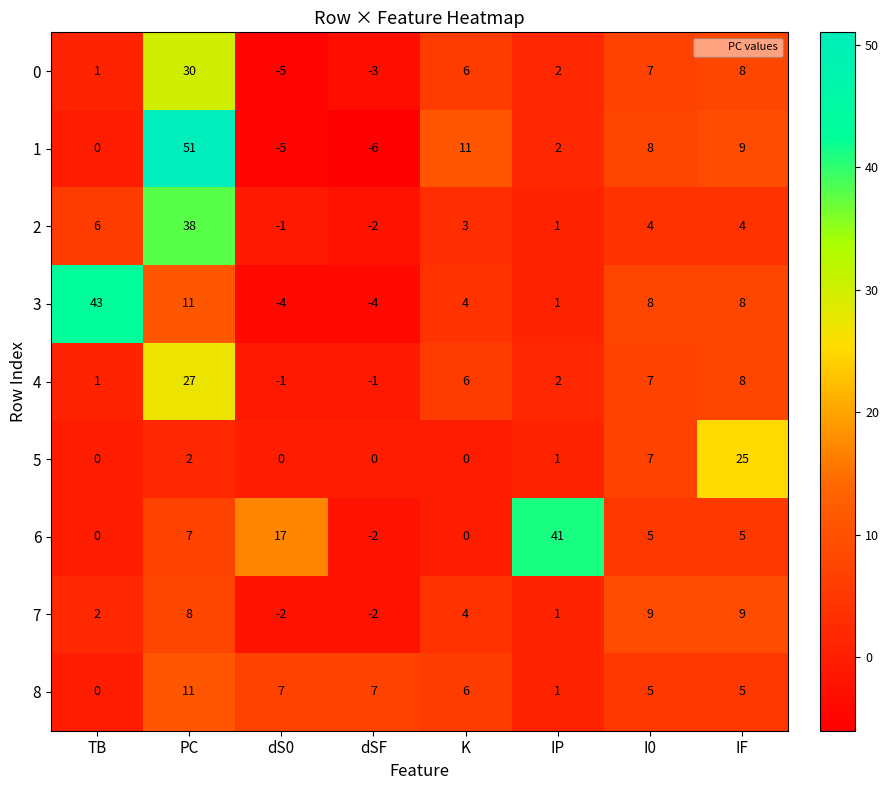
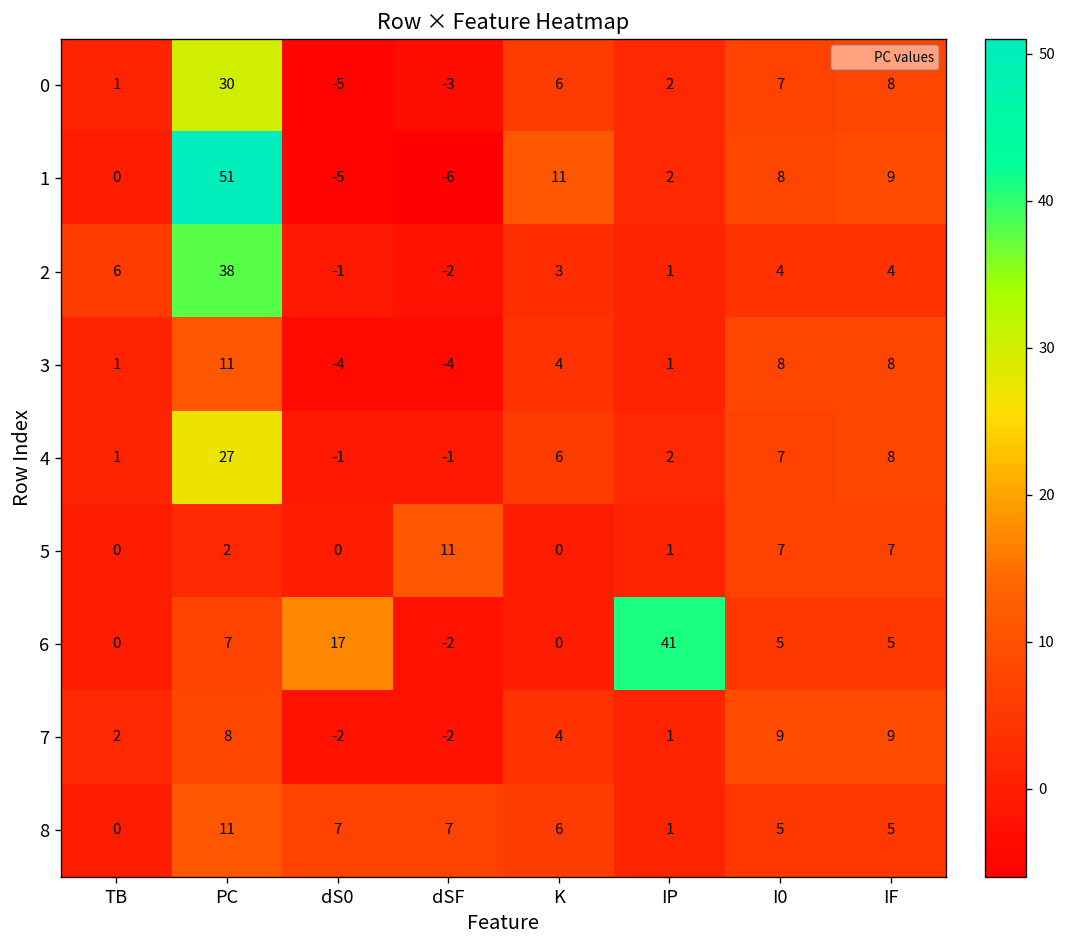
  {
    "0": {
      "TB": 1,
      "PC": 30,
      "dS0": -5,
      "dSF": -3,
      "K": 6,
      "IP": 2,
      "I0": 7,
      "IF": 8
    },
    "1": {
      "TB": 0,
      "PC": 51,
      "dS0": -5,
      "dSF": -6,
      "K": 11,
      "IP": 2,
      "I0": 8,
      "IF": 9
    },
    "2": {
      "TB": 6,
      "PC": 38,
      "dS0": -1,
      "dSF": -2,
      "K": 3,
      "IP": 1,
      "I0": 4,
      "IF": 4
    },
    "3": {
-     "TB": 43,
+     "TB": 1,
      "PC": 11,
      "dS0": -4,
      "dSF": -4,
      "K": 4,
      "IP": 1,
      "I0": 8,
      "IF": 8
    },
    "4": {
      "TB": 1,
      "PC": 27,
      "dS0": -1,
      "dSF": -1,
      "K": 6,
      "IP": 2,
      "I0": 7,
      "IF": 8
    },
    "5": {
      "TB": 0,
      "PC": 2,
      "dS0": 0,
-     "dSF": 0,
+     "dSF": 11,
      "K": 0,
      "IP": 1,
      "I0": 7,
-     "IF": 25
+     "IF": 7
    },
    "6": {
      "TB": 0,
      "PC": 7,
      "dS0": 17,
      "dSF": -2,
      "K": 0,
      "IP": 41,
      "I0": 5,
      "IF": 5
    },
    "7": {
      "TB": 2,
      "PC": 8,
      "dS0": -2,
      "dSF": -2,
      "K": 4,
      "IP": 1,
      "I0": 9,
      "IF": 9
    },
    "8": {
      "TB": 0,
      "PC": 11,
      "dS0": 7,
      "dSF": 7,
      "K": 6,
      "IP": 1,
      "I0": 5,
      "IF": 5
    }
  }
